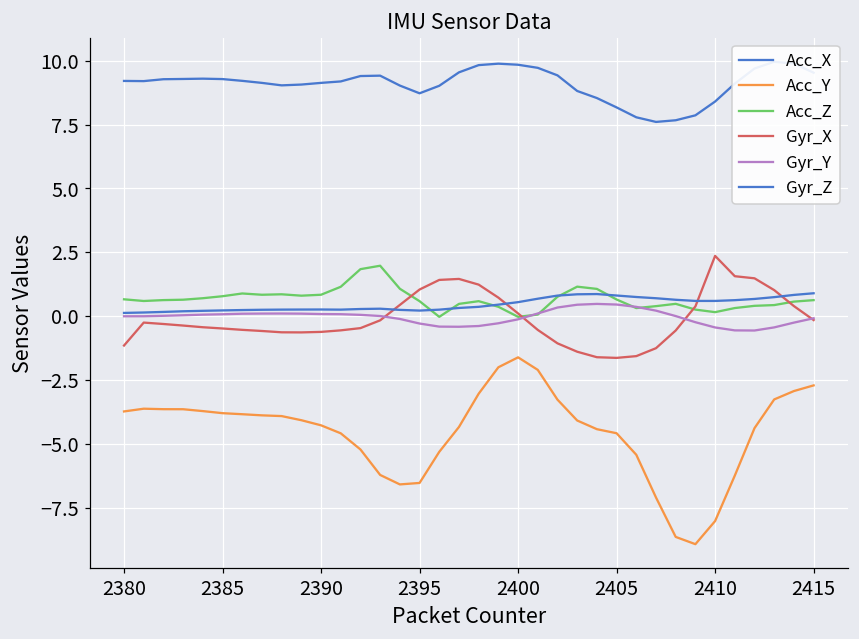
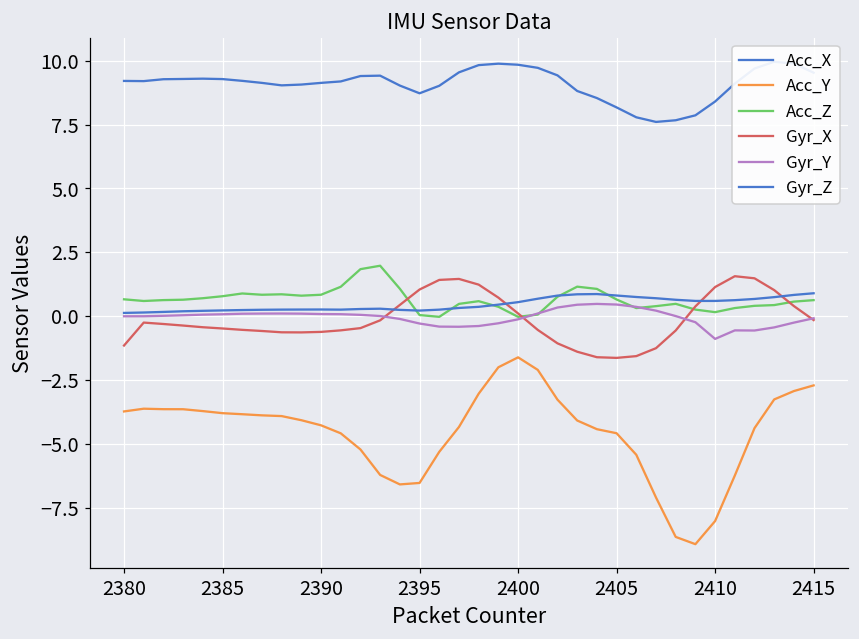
  {
    "Acc_Y": {
      "2380": -3.7,
      "2385": -3.8,
      "2390": -4.3,
      "2395": -6.5,
      "2400": -1.6,
      "2405": -4.6,
      "2410": -8.0,
      "2415": -2.7
    },
    "Acc_Z": {
      "2380": 0.7,
      "2385": 0.8,
      "2390": 0.8,
-     "2395": 0.6,
+     "2395": 0.0,
      "2405": 0.7,
      "2410": 0.2,
      "2415": 0.6
    },
    "Gyr_X": {
      "2380": -1.1,
      "2385": -0.5,
      "2390": -0.6,
      "2395": 1.0,
      "2400": 0.1,
      "2405": -1.6,
-     "2410": 2.4
+     "2410": 1.1
    },
    "Gyr_Y": {
      "2380": 0.0,
      "2385": 0.1,
      "2390": 0.1,
      "2395": -0.3,
      "2405": 0.5,
-     "2410": -0.4
+     "2410": -0.9
    }
  }
